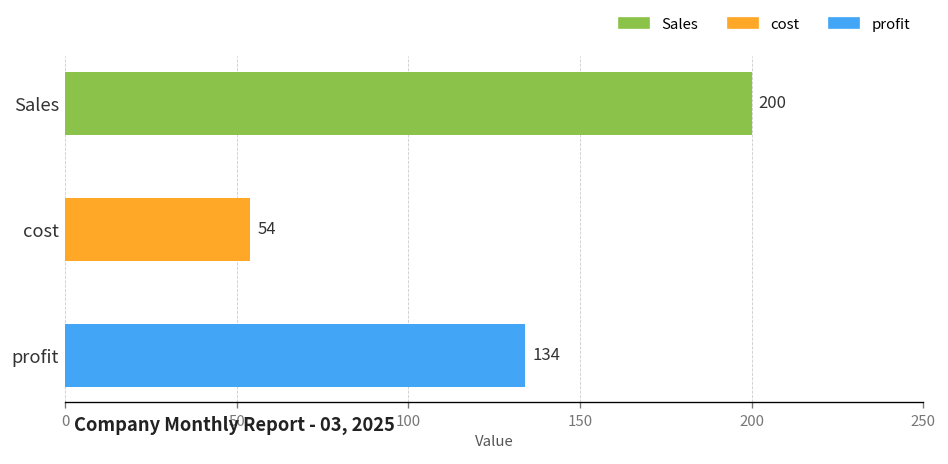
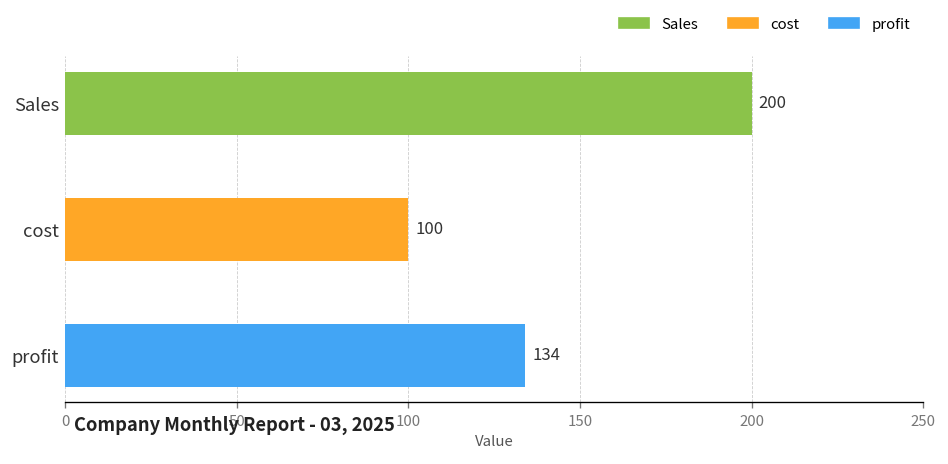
  {
    "Sales": 200,
-   "cost": 54,
+   "cost": 100,
    "profit": 134
  }
